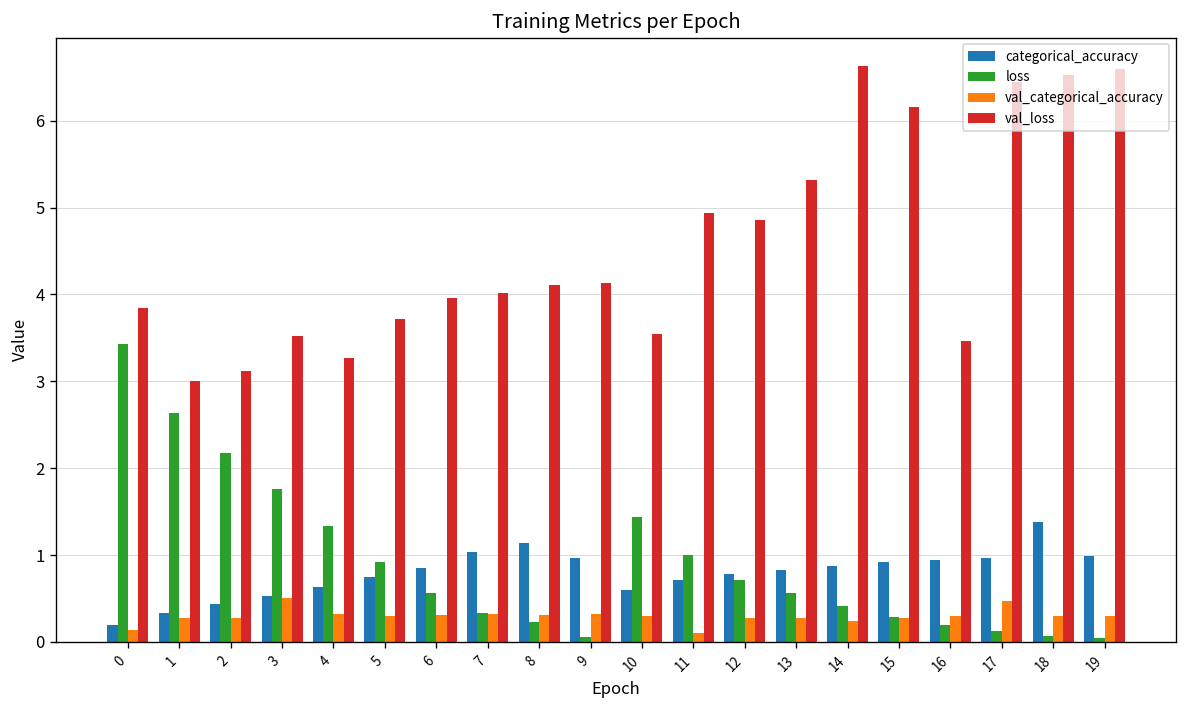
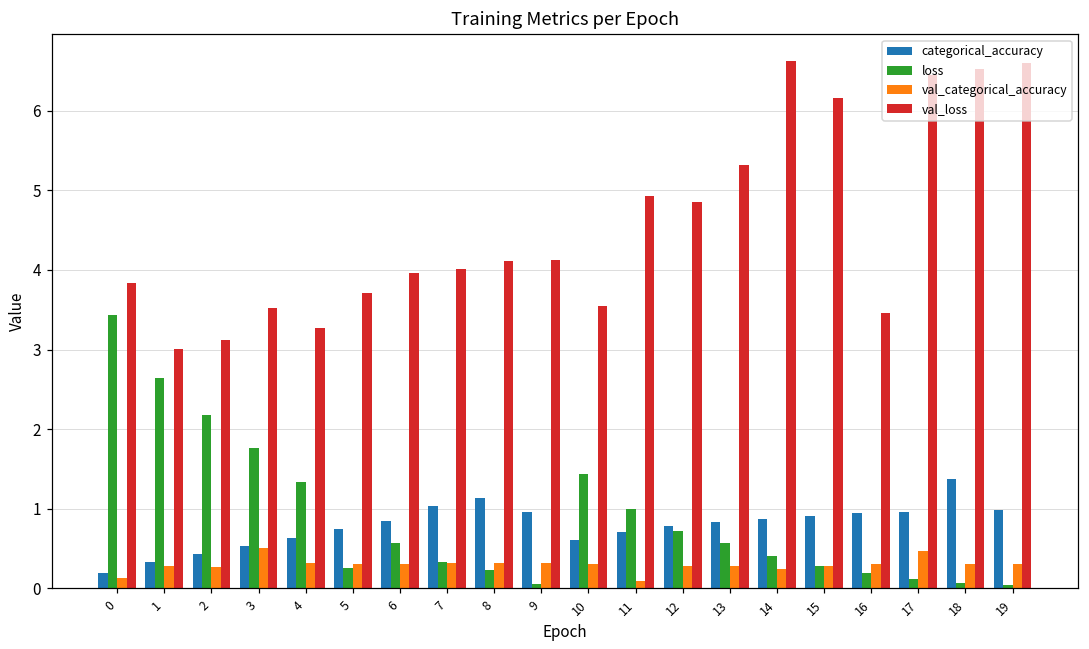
  {
    "categorical_accuracy": {
      "0": 0.2,
      "1": 0.3,
      "2": 0.4,
      "3": 0.5,
      "4": 0.6,
      "5": 0.7,
      "6": 0.8,
      "7": 1.0,
      "8": 1.1,
      "9": 1.0,
      "10": 0.6,
      "11": 0.7,
      "12": 0.8,
      "13": 0.8,
      "14": 0.9,
      "15": 0.9,
      "16": 0.9,
      "17": 1.0,
      "18": 1.4,
      "19": 1.0
    },
    "loss": {
      "0": 3.4,
      "1": 2.6,
      "2": 2.2,
      "3": 1.8,
      "4": 1.3,
-     "5": 0.9,
+     "5": 0.3,
      "6": 0.6,
      "7": 0.3,
      "8": 0.2,
      "9": 0.1,
      "10": 1.4,
      "11": 1.0,
      "12": 0.7,
      "13": 0.6,
      "14": 0.4,
      "15": 0.3,
      "16": 0.2,
      "17": 0.1,
      "18": 0.1,
      "19": 0.0
    },
    "val_categorical_accuracy": {
      "0": 0.1,
      "1": 0.3,
      "2": 0.3,
      "3": 0.5,
      "4": 0.3,
      "5": 0.3,
      "6": 0.3,
      "7": 0.3,
      "8": 0.3,
      "9": 0.3,
      "10": 0.3,
      "11": 0.1,
      "12": 0.3,
      "13": 0.3,
      "14": 0.2,
      "15": 0.3,
      "16": 0.3,
      "17": 0.5,
      "18": 0.3,
      "19": 0.3
    },
    "val_loss": {
      "0": 3.8,
      "1": 3.0,
      "2": 3.1,
      "3": 3.5,
      "4": 3.3,
      "5": 3.7,
      "6": 4.0,
      "7": 4.0,
      "8": 4.1,
      "9": 4.1,
      "10": 3.5,
      "11": 4.9,
      "12": 4.9,
      "13": 5.3,
      "14": 6.6,
      "15": 6.2,
      "16": 3.5
    }
  }
